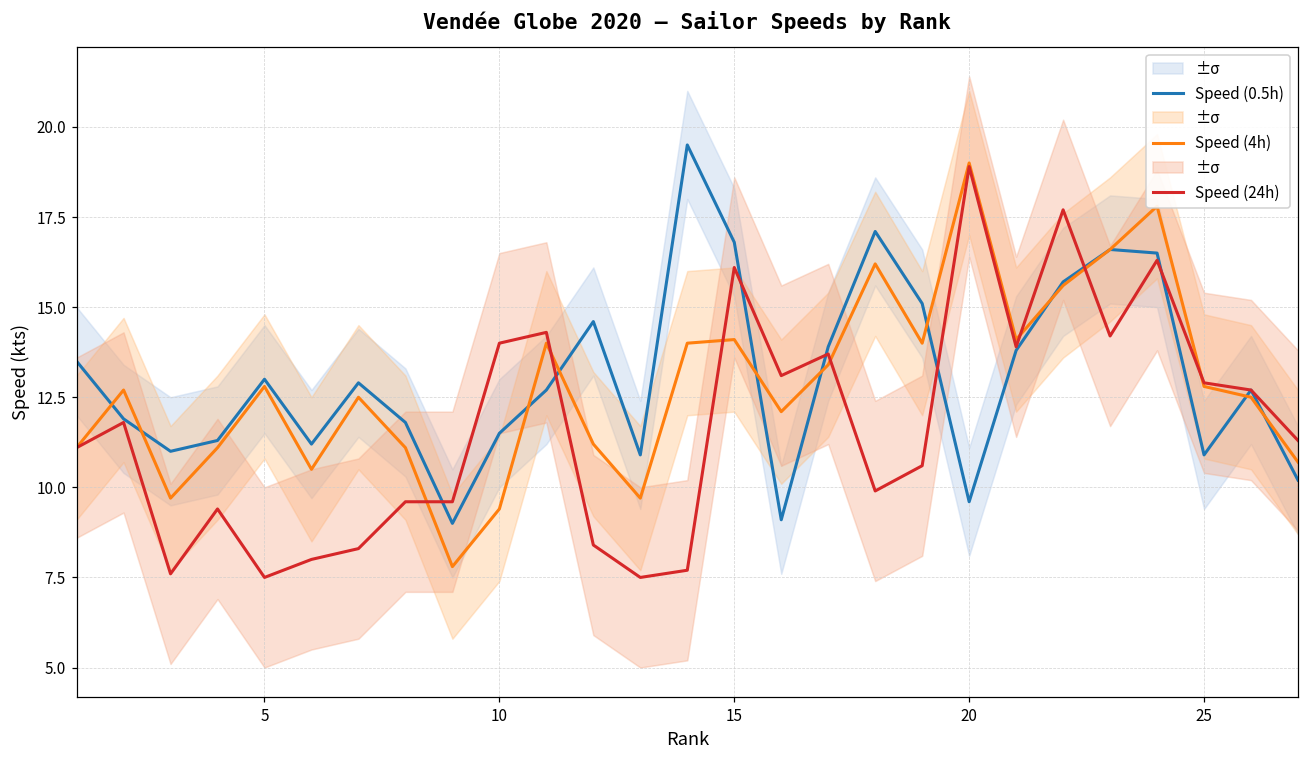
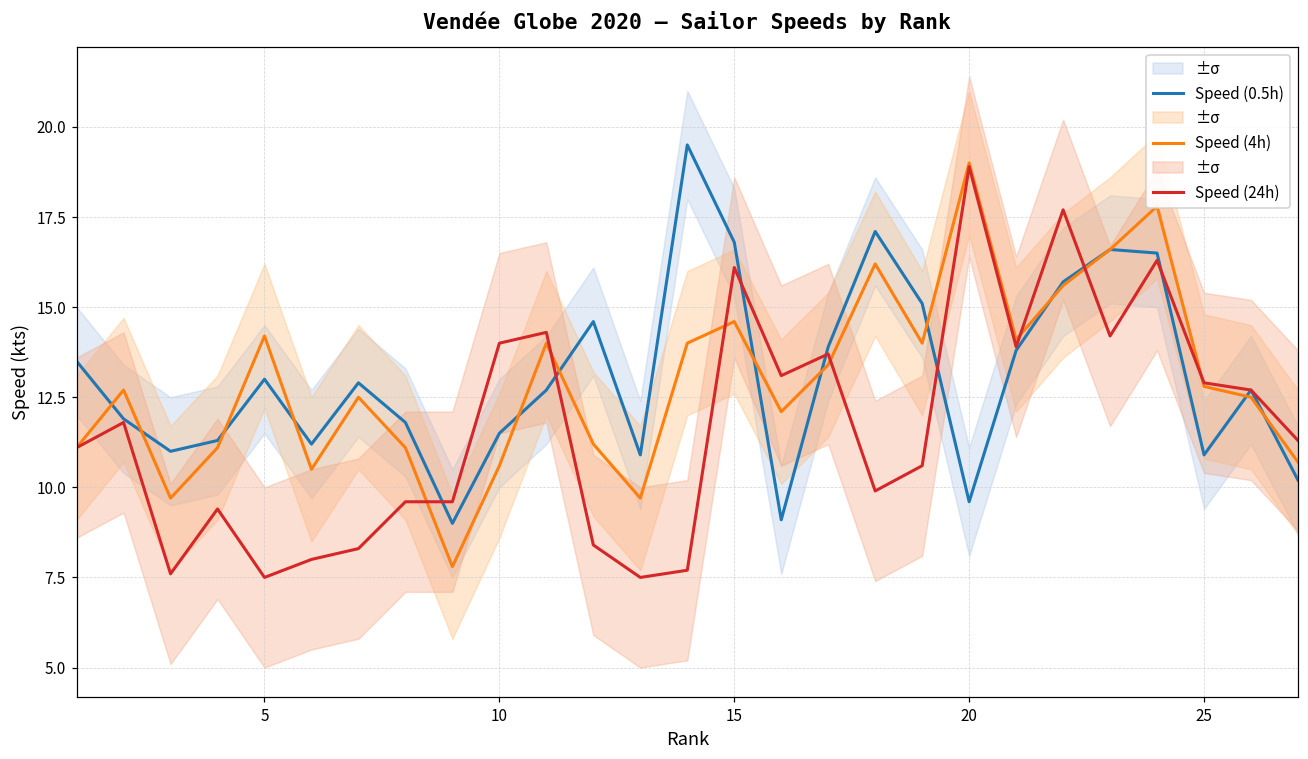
  {
    "Speed (0.5h)": {
      "5": 13.0,
      "10": 11.5,
      "15": 16.8,
      "20": 9.6,
      "25": 10.9
    },
    "Speed (4h)": {
-     "5": 12.8,
-     "10": 9.4,
-     "15": 14.1,
+     "5": 14.2,
+     "10": 10.6,
+     "15": 14.6,
      "20": 19.0,
      "25": 12.8
    },
    "Speed (24h)": {
      "5": 7.5,
      "10": 14.0,
      "20": 18.9,
      "25": 12.9
    }
  }
